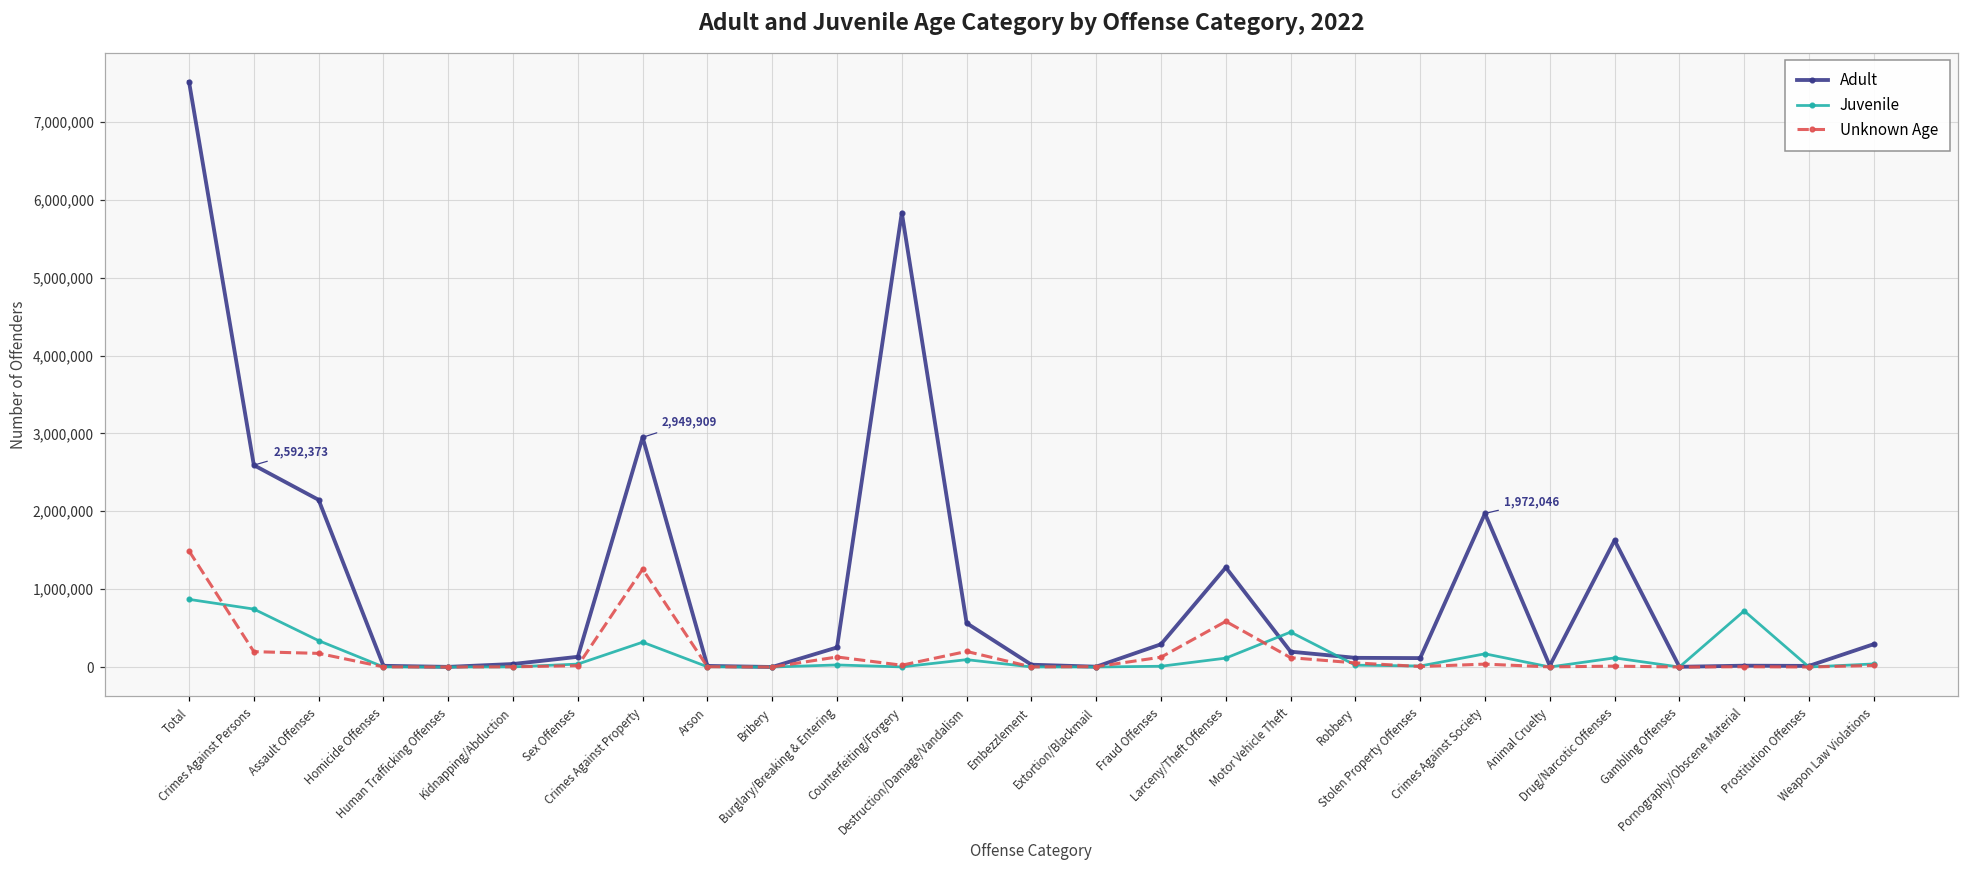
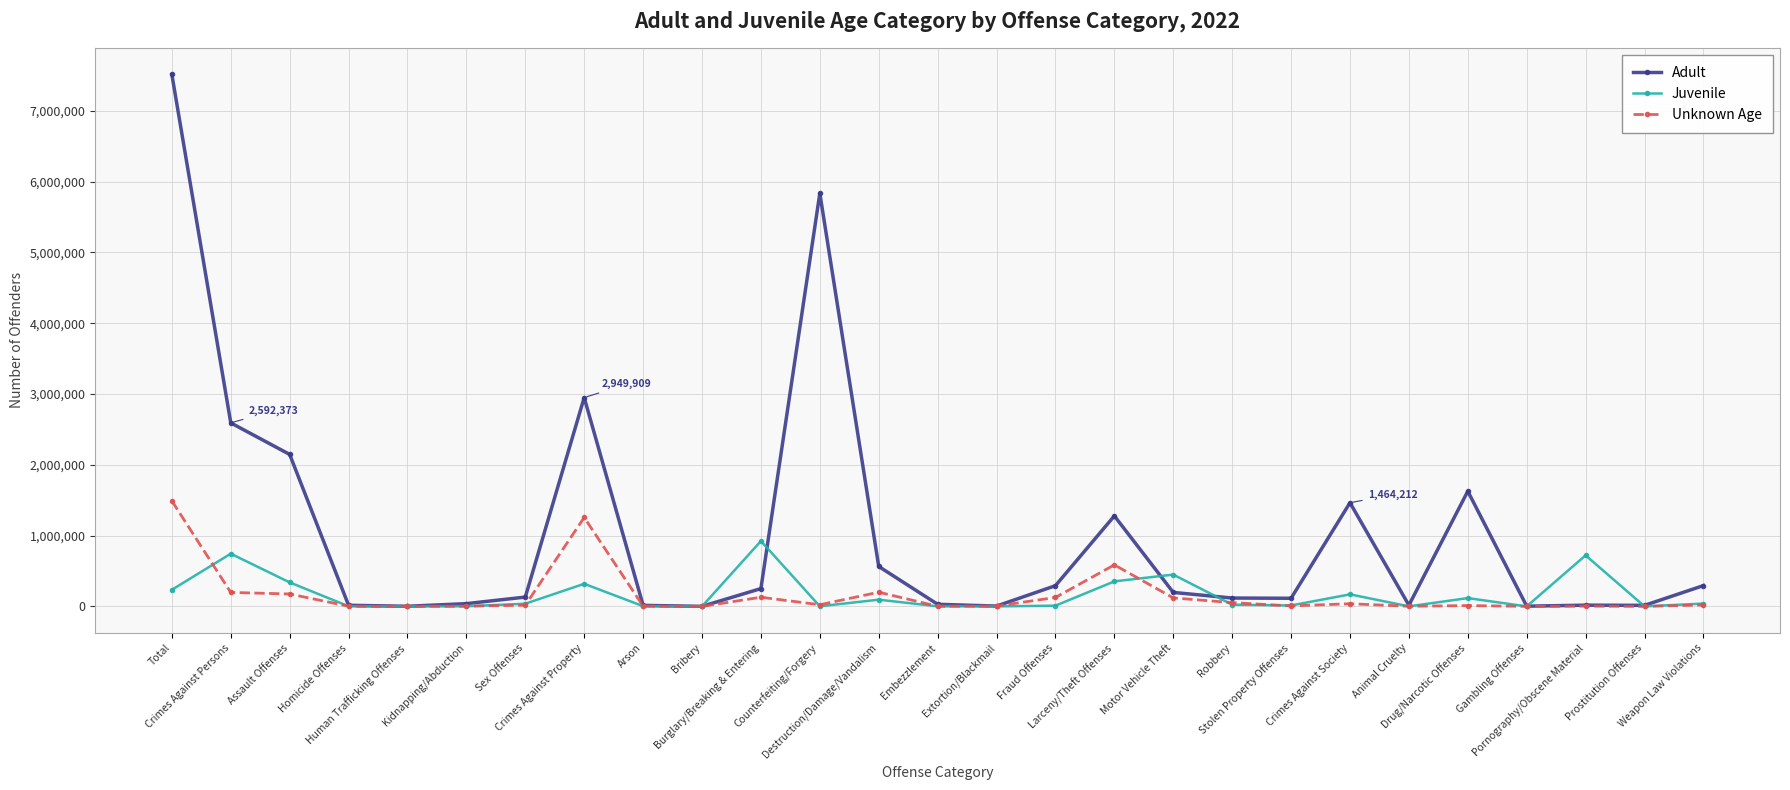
  {
    "Adult": {
      "Crimes Against Persons": "2,592,373",
      "Crimes Against Property": "2,949,909",
-     "Crimes Against Society": "1,972,046"
+     "Crimes Against Society": "1,464,212"
    },
    "Juvenile": {
-     "Total": "900,000",
+     "Total": "200,000",
      "Crimes Against Persons": "700,000",
      "Assault Offenses": "300,000",
      "Crimes Against Property": "300,000",
-     "Burglary/Breaking & Entering": "0",
+     "Burglary/Breaking & Entering": "900,000",
      "Destruction/Damage/Vandalism": "100,000",
      "Fraud Offenses": "0",
-     "Larceny/Theft Offenses": "100,000",
+     "Larceny/Theft Offenses": "400,000",
      "Motor Vehicle Theft": "400,000",
      "Crimes Against Society": "200,000",
      "Drug/Narcotic Offenses": "100,000",
      "Pornography/Obscene Material": "700,000"
    },
    "Unknown Age": {
      "Total": "1,500,000",
      "Crimes Against Persons": "200,000",
      "Assault Offenses": "200,000",
      "Crimes Against Property": "1,300,000",
      "Burglary/Breaking & Entering": "100,000",
      "Destruction/Damage/Vandalism": "200,000",
      "Fraud Offenses": "100,000",
      "Larceny/Theft Offenses": "600,000",
      "Motor Vehicle Theft": "100,000",
      "Crimes Against Society": "0",
      "Drug/Narcotic Offenses": "0"
    }
  }
